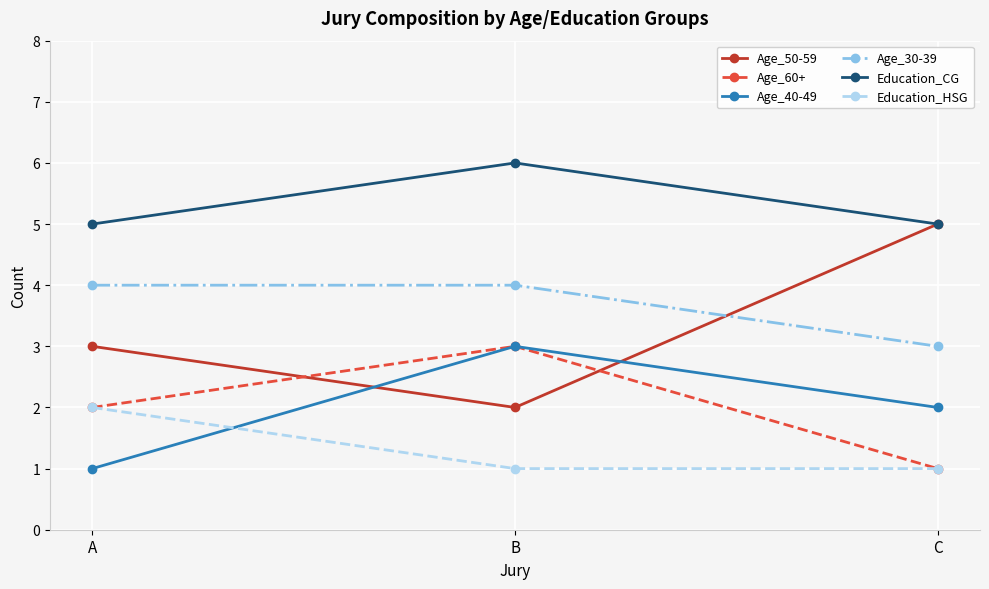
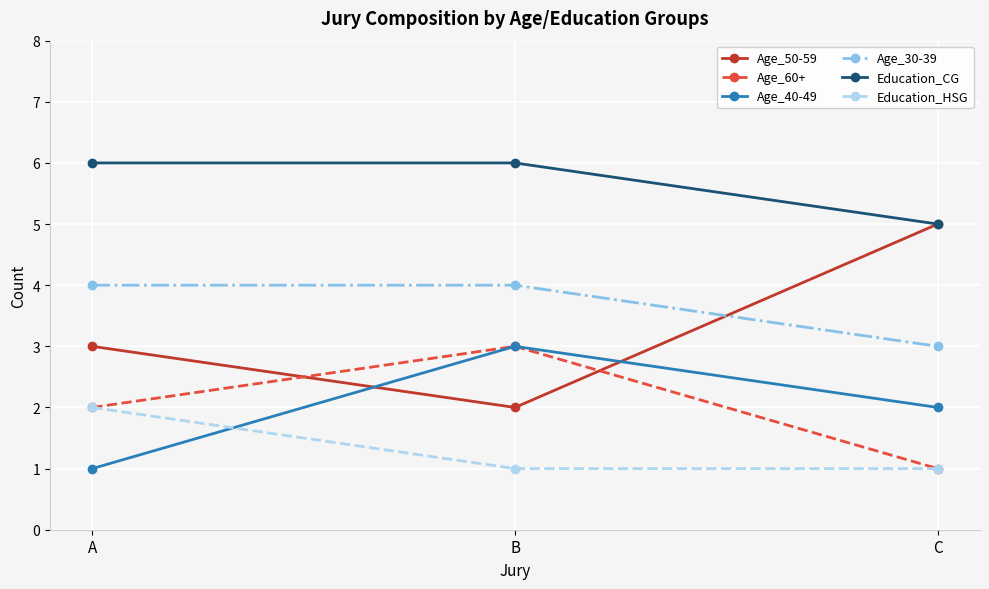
  {
    "Age_40-49": {
      "A": 1,
      "C": 2
    },
    "Education_CG": {
-     "A": 5,
+     "A": 6,
      "B": 6
    }
  }
